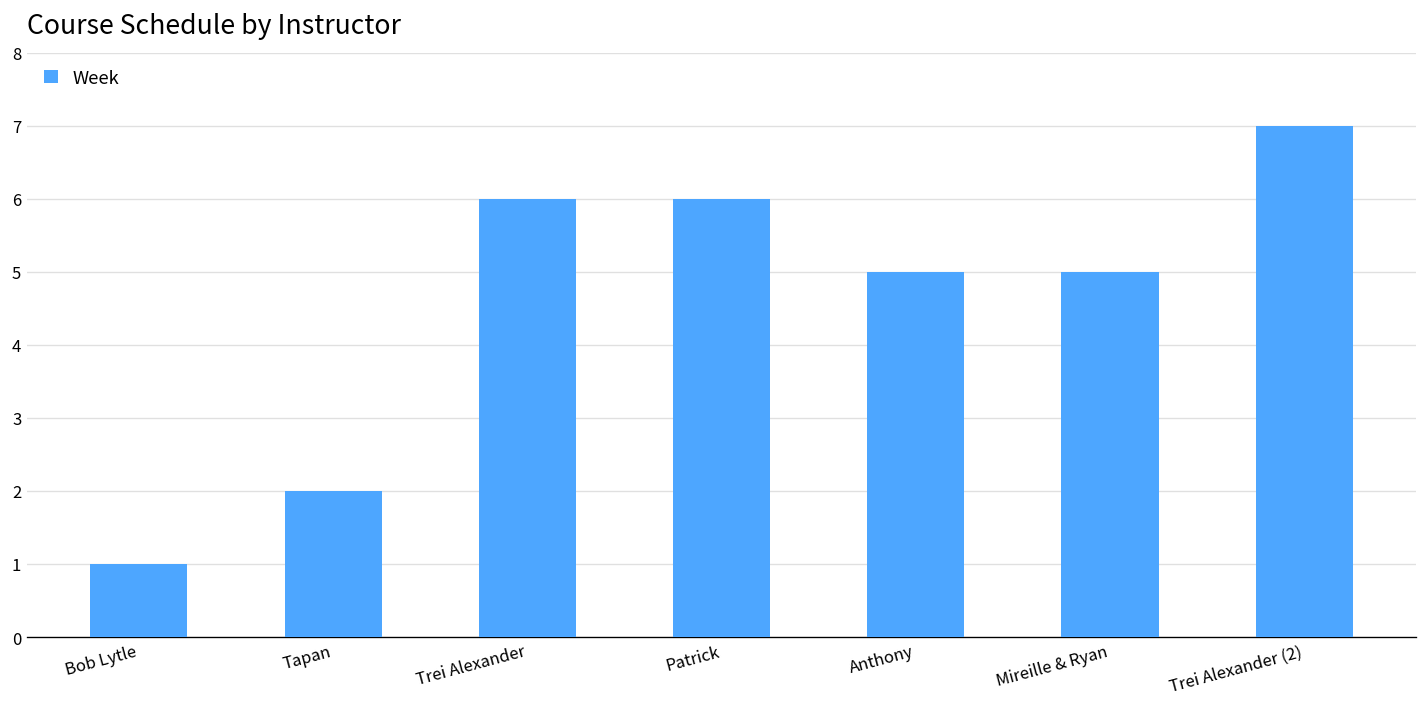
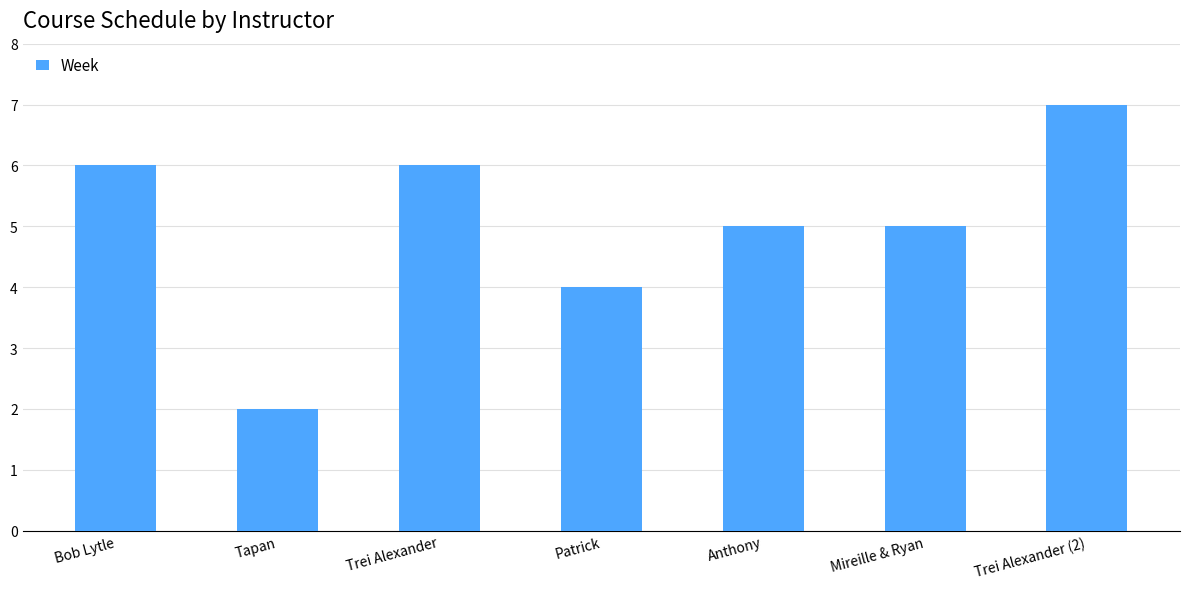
  {
-   "Bob Lytle": 1,
+   "Bob Lytle": 6,
    "Tapan": 2,
    "Trei Alexander": 6,
-   "Patrick": 6,
+   "Patrick": 4,
    "Anthony": 5,
    "Mireille & Ryan": 5,
    "Trei Alexander (2)": 7
  }
